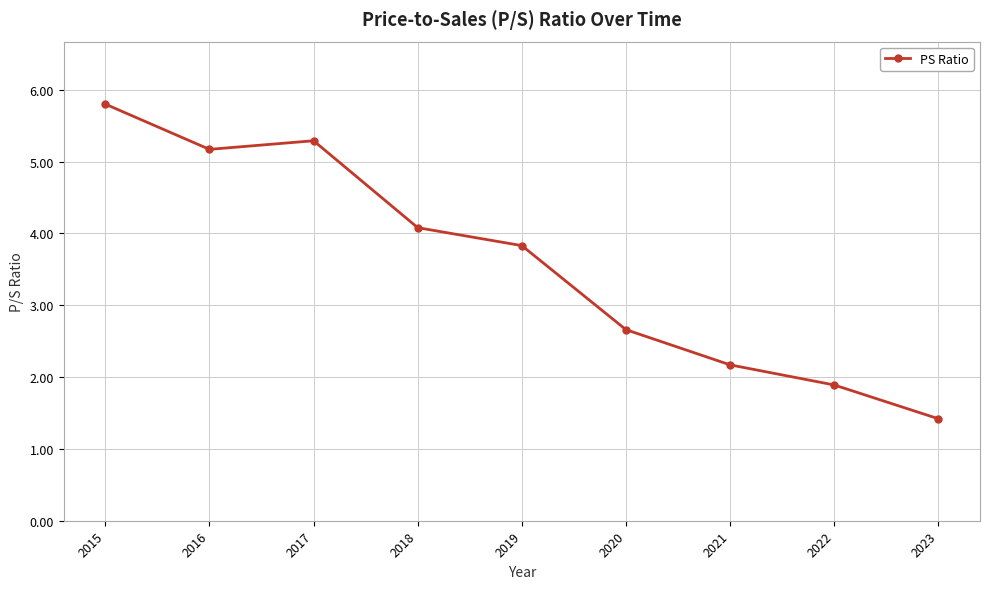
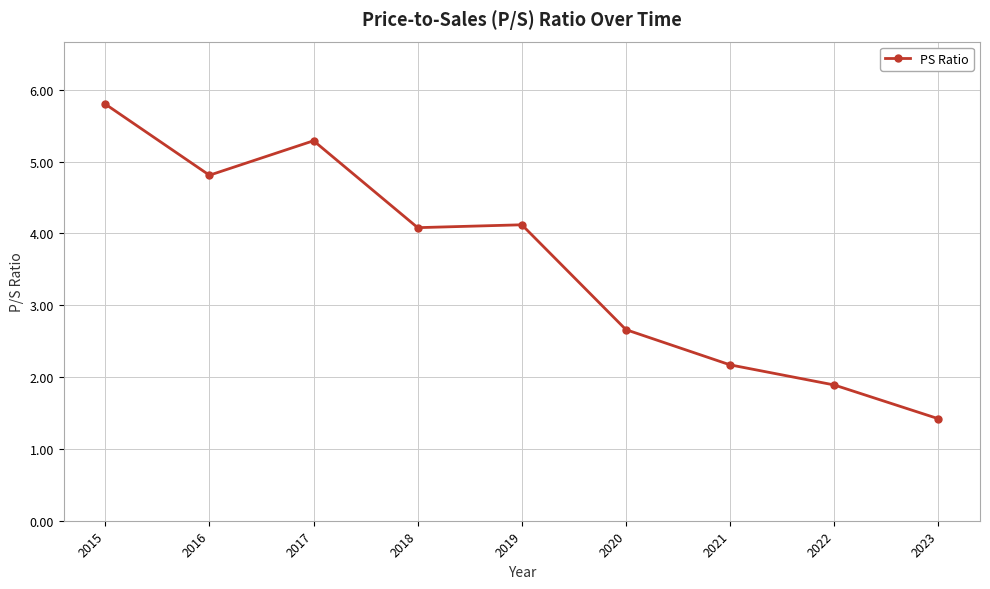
  {
    "2015": 5.8,
-   "2016": 5.2,
+   "2016": 4.8,
    "2017": 5.3,
    "2018": 4.1,
-   "2019": 3.8,
+   "2019": 4.1,
    "2020": 2.7,
    "2021": 2.2,
    "2022": 1.9,
    "2023": 1.4
  }
